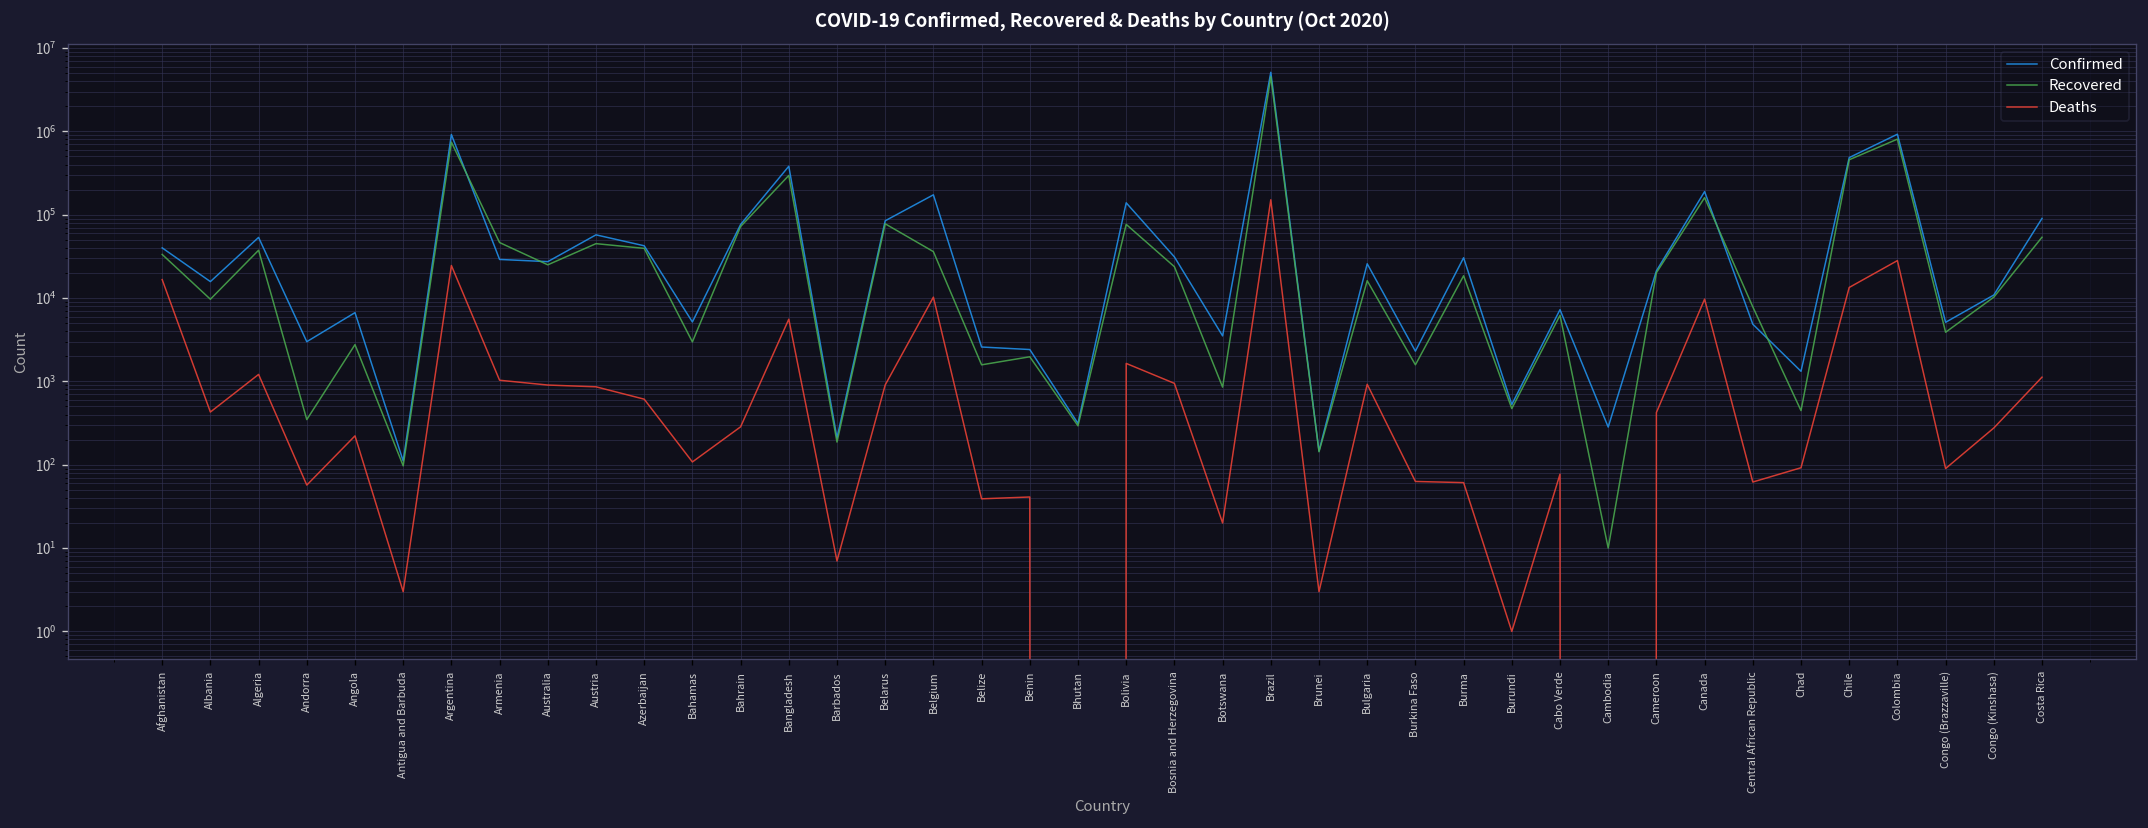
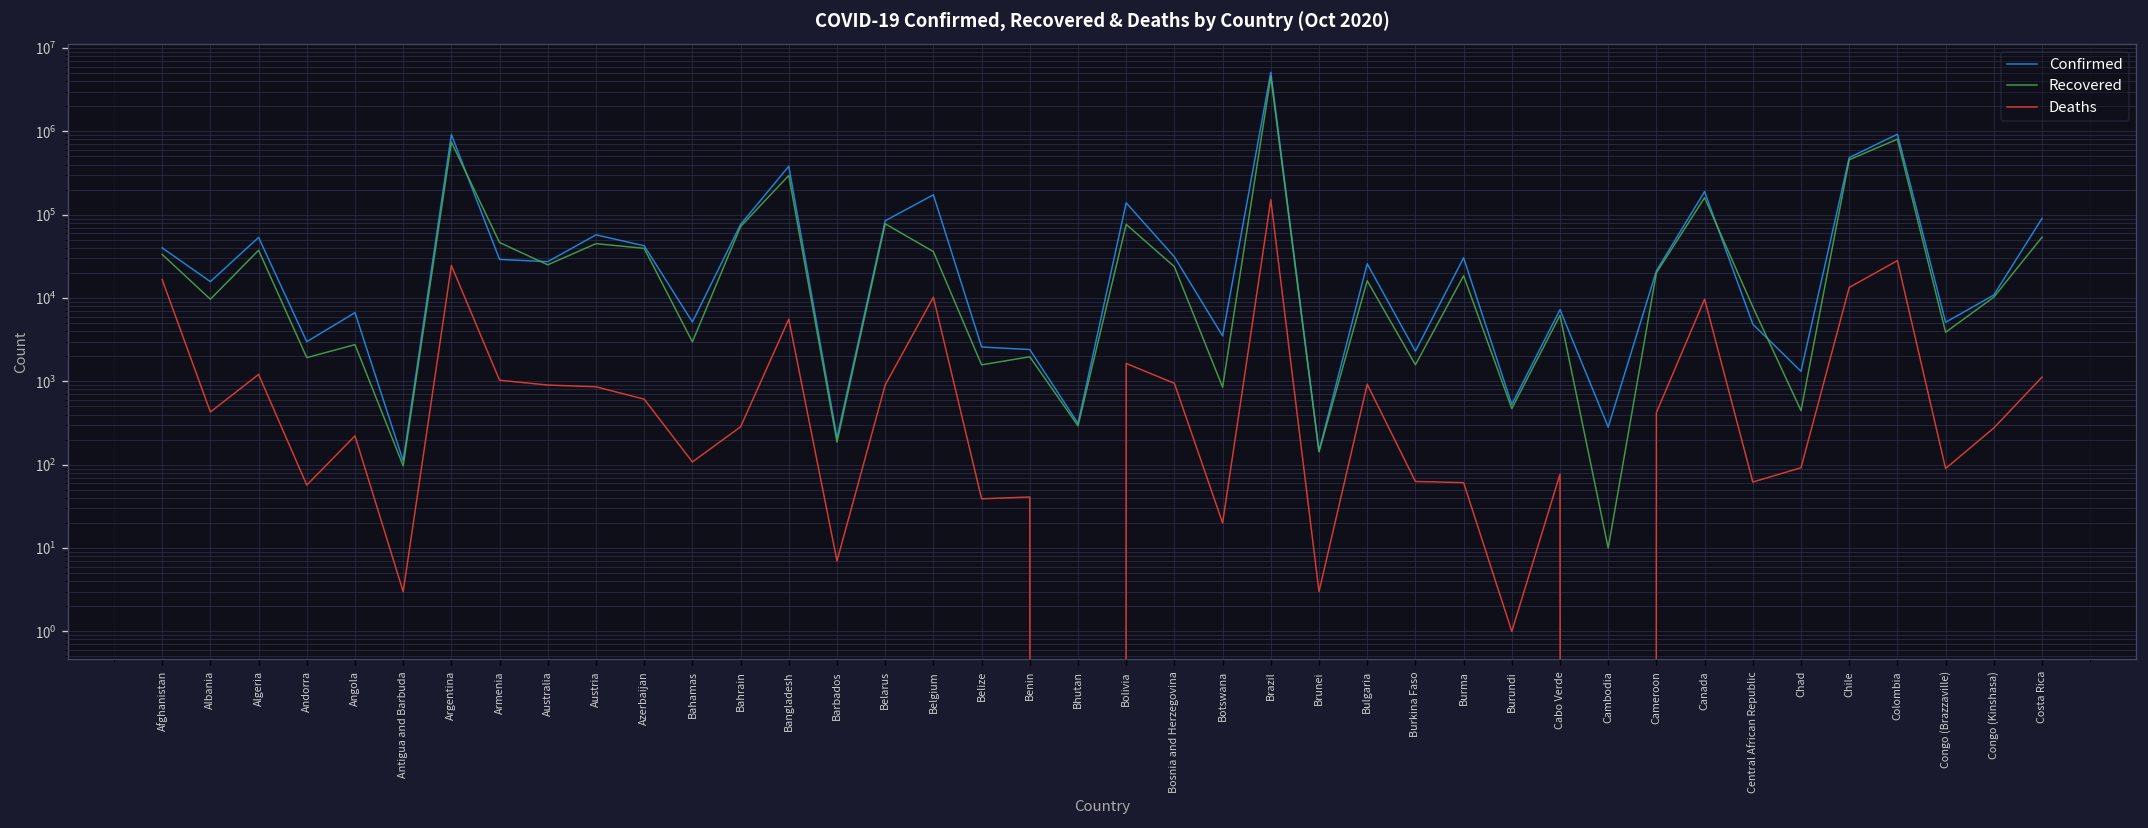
  {
    "Confirmed": {
      "Afghanistan": 40000,
      "Albania": 16000,
      "Algeria": 50000,
      "Andorra": 3000,
      "Angola": 7000,
      "Antigua and Barbuda": 110,
      "Argentina": 900000,
      "Armenia": 29000,
      "Australia": 27000,
      "Austria": 60000,
      "Bahamas": 5000,
      "Bangladesh": 400000,
      "Barbados": 210,
      "Belgium": 170000,
      "Belize": 2600,
      "Benin": 2400,
      "Bolivia": 140000,
      "Bosnia and Herzegovina": 30000,
      "Botswana": 4000,
      "Brazil": 5000000,
      "Bulgaria": 26000,
      "Burkina Faso": 2300,
      "Burma": 30000,
      "Burundi": 500,
      "Cabo Verde": 7000,
      "Cambodia": 280,
      "Canada": 190000,
      "Central African Republic": 5000,
      "Chad": 1300,
      "Colombia": 900000,
      "Congo (Brazzaville)": 5000,
      "Costa Rica": 90000
    },
    "Recovered": {
      "Afghanistan": 30000,
      "Albania": 10000,
      "Algeria": 40000,
-     "Andorra": 300,
+     "Andorra": 1900,
      "Angola": 2800,
      "Antigua and Barbuda": 100,
      "Argentina": 700000,
      "Armenia": 50000,
      "Australia": 25000,
      "Austria": 40000,
      "Bahamas": 3000,
      "Bangladesh": 300000,
      "Barbados": 190,
      "Belgium": 40000,
      "Belize": 1600,
      "Benin": 2000,
      "Bolivia": 80000,
      "Bosnia and Herzegovina": 24000,
      "Botswana": 900,
      "Brazil": 5000000,
      "Bulgaria": 16000,
      "Burkina Faso": 1600,
      "Burma": 19000,
      "Burundi": 500,
      "Cabo Verde": 6000,
      "Cambodia": 10,
      "Canada": 160000,
      "Central African Republic": 8000,
      "Chad": 400,
      "Colombia": 800000,
      "Congo (Brazzaville)": 4000,
      "Costa Rica": 50000
    },
    "Deaths": {
      "Afghanistan": 17000,
      "Albania": 400,
      "Algeria": 1200,
      "Andorra": 60,
      "Angola": 220,
      "Antigua and Barbuda": 3,
      "Argentina": 25000,
      "Armenia": 1000,
      "Australia": 900,
      "Austria": 900,
      "Azerbaijan": 600,
      "Bahamas": 110,
      "Bahrain": 290,
      "Bangladesh": 6000,
      "Barbados": 7,
      "Belarus": 900,
      "Belgium": 10000,
      "Belize": 40,
      "Benin": 40,
      "Bolivia": 1600,
      "Bosnia and Herzegovina": 900,
      "Botswana": 20,
      "Brazil": 150000,
      "Brunei": 3,
      "Bulgaria": 900,
      "Burkina Faso": 60,
      "Burma": 60,
      "Burundi": 1,
      "Cabo Verde": 80,
      "Cameroon": 400,
      "Canada": 10000,
      "Central African Republic": 60,
      "Chad": 90,
      "Chile": 13000,
      "Colombia": 28000,
      "Congo (Brazzaville)": 90,
      "Congo (Kinshasa)": 280,
      "Costa Rica": 1100
    }
  }
